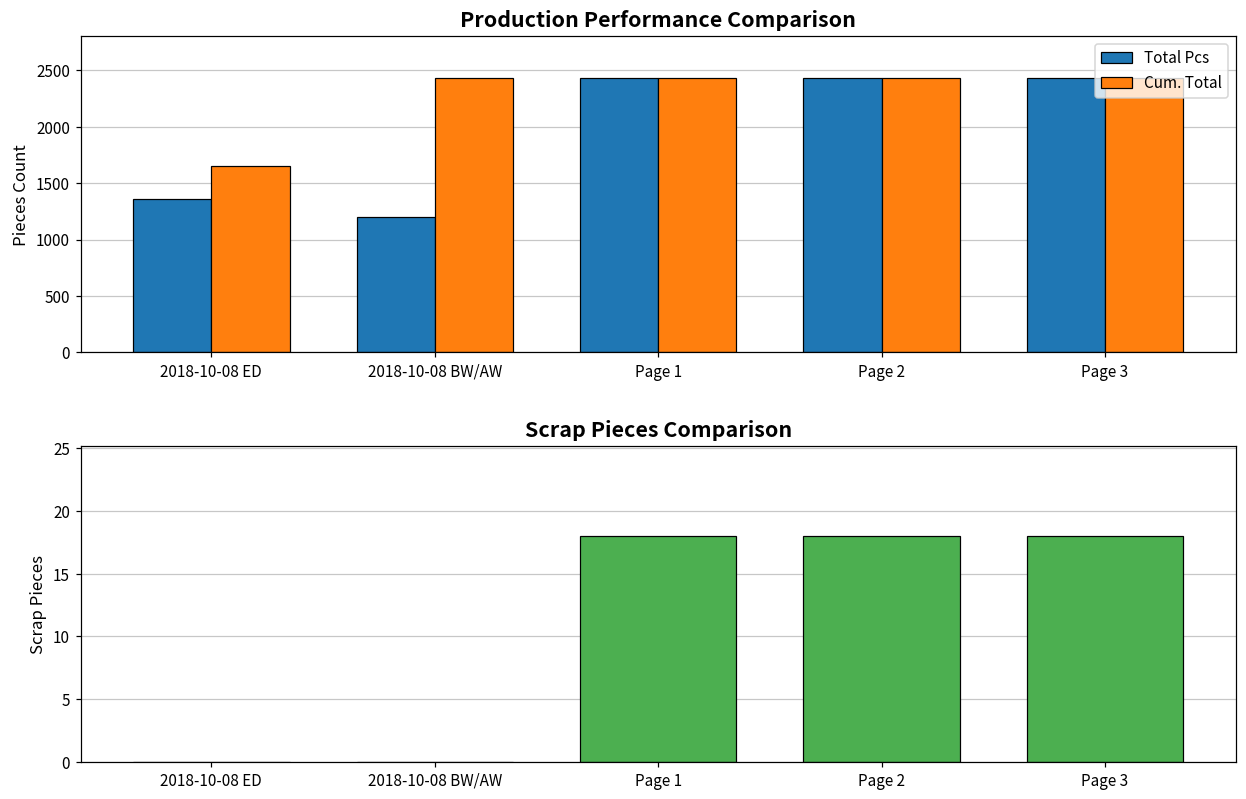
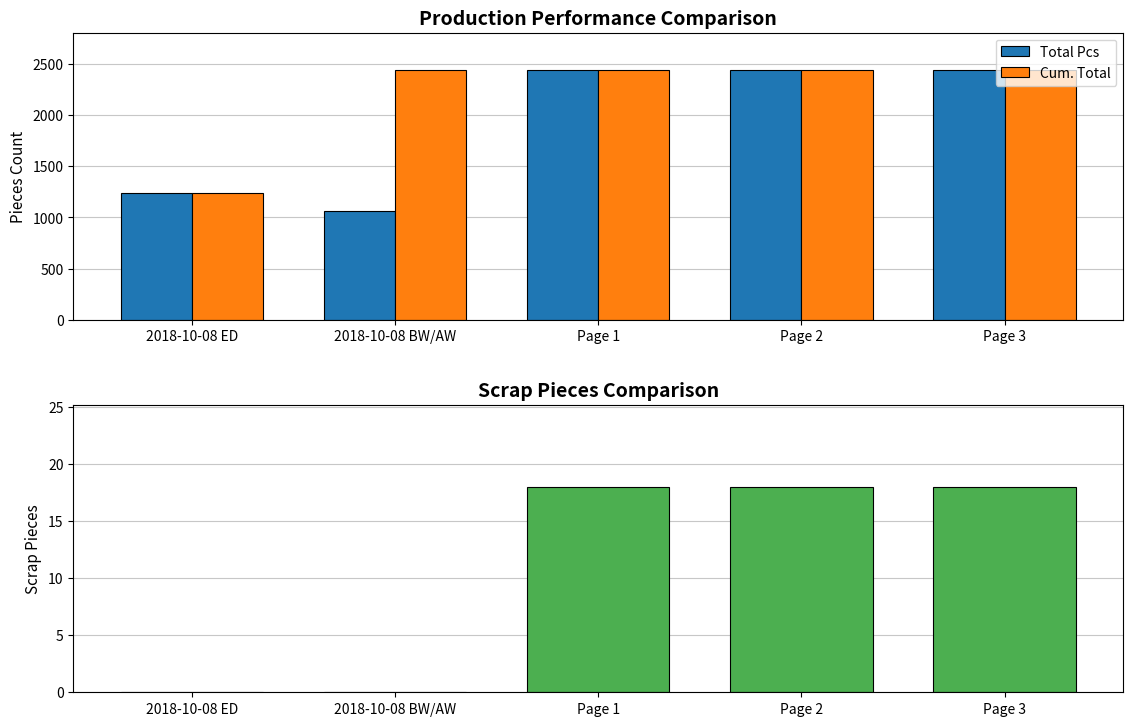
  {
    "Production Performance Comparison": {
      "Total Pcs": {
-       "2018-10-08 ED": 1360,
-       "2018-10-08 BW/AW": 1200,
+       "2018-10-08 ED": 1240,
+       "2018-10-08 BW/AW": 1070,
        "Page 1": 2440,
        "Page 2": 2440,
        "Page 3": 2440
      },
      "Cum. Total": {
-       "2018-10-08 ED": 1650,
+       "2018-10-08 ED": 1240,
        "2018-10-08 BW/AW": 2440,
        "Page 1": 2440,
        "Page 2": 2440
      }
    },
    "Scrap Pieces Comparison": {
      "2018-10-08 ED": 0.0,
      "2018-10-08 BW/AW": 0.0,
      "Page 1": 18.0,
      "Page 2": 18.0,
      "Page 3": 18.0
    }
  }
